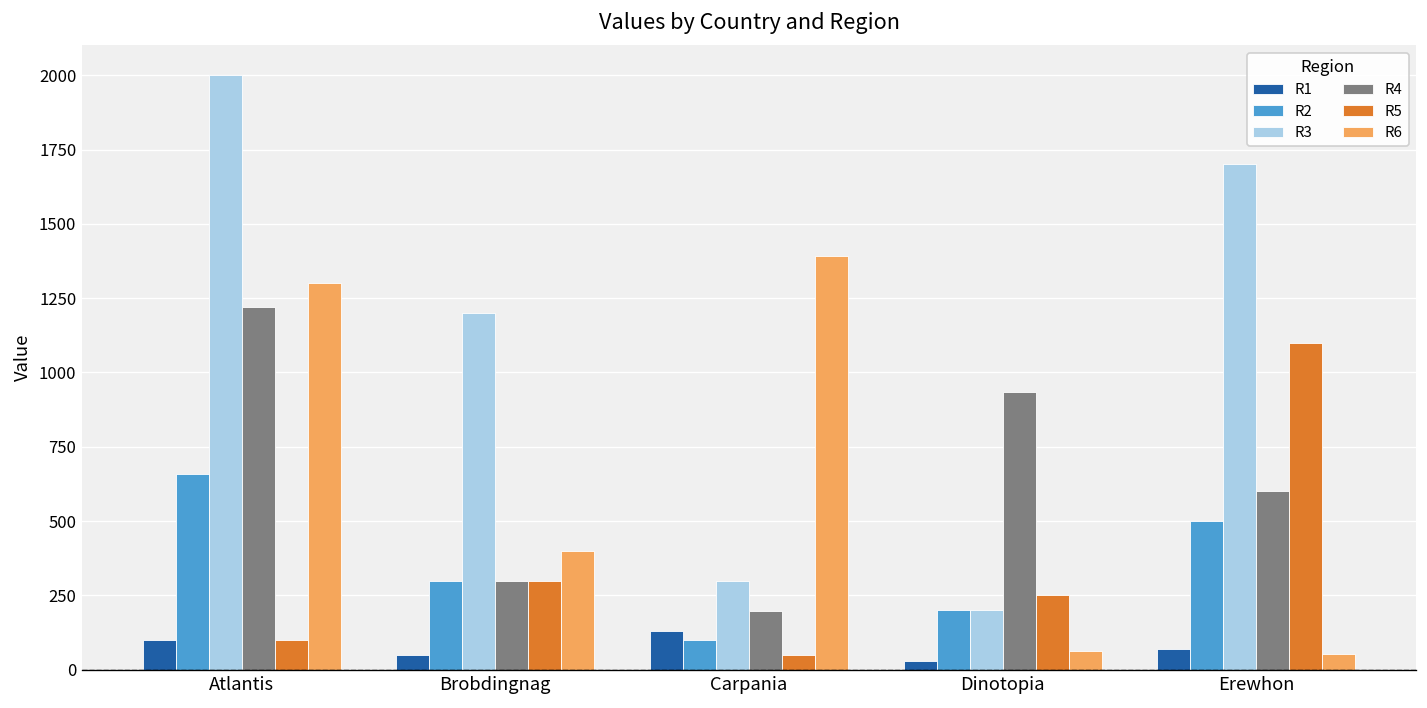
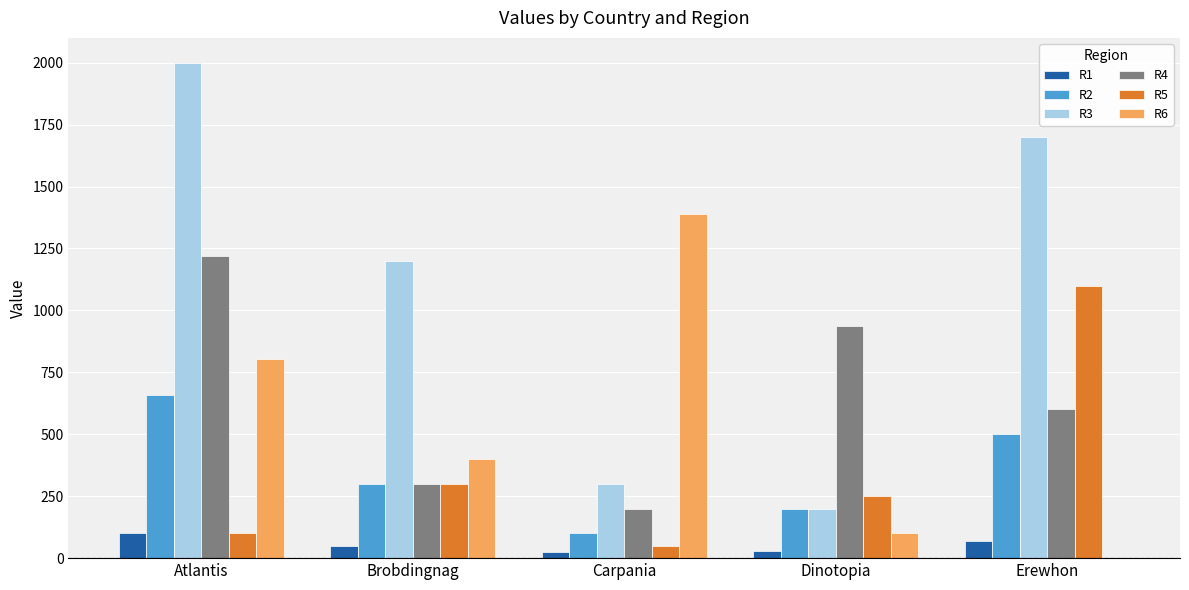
  {
    "R1": {
      "Atlantis": 100,
      "Brobdingnag": 50,
-     "Carpania": 130,
+     "Carpania": 30,
      "Dinotopia": 30,
      "Erewhon": 70
    },
    "R2": {
      "Atlantis": 660,
      "Brobdingnag": 300,
      "Carpania": 100,
      "Dinotopia": 200,
      "Erewhon": 500
    },
    "R3": {
      "Atlantis": 2000,
      "Brobdingnag": 1200,
      "Carpania": 300,
      "Dinotopia": 200,
      "Erewhon": 1700
    },
    "R4": {
      "Atlantis": 1220,
      "Brobdingnag": 300,
      "Carpania": 200,
      "Dinotopia": 940,
      "Erewhon": 600
    },
    "R5": {
      "Atlantis": 100,
      "Brobdingnag": 300,
      "Carpania": 50,
      "Dinotopia": 250,
      "Erewhon": 1100
    },
    "R6": {
-     "Atlantis": 1300,
+     "Atlantis": 800,
      "Brobdingnag": 400,
      "Carpania": 1390,
-     "Dinotopia": 60,
-     "Erewhon": 50
+     "Dinotopia": 100,
+     "Erewhon": 0
    }
  }
